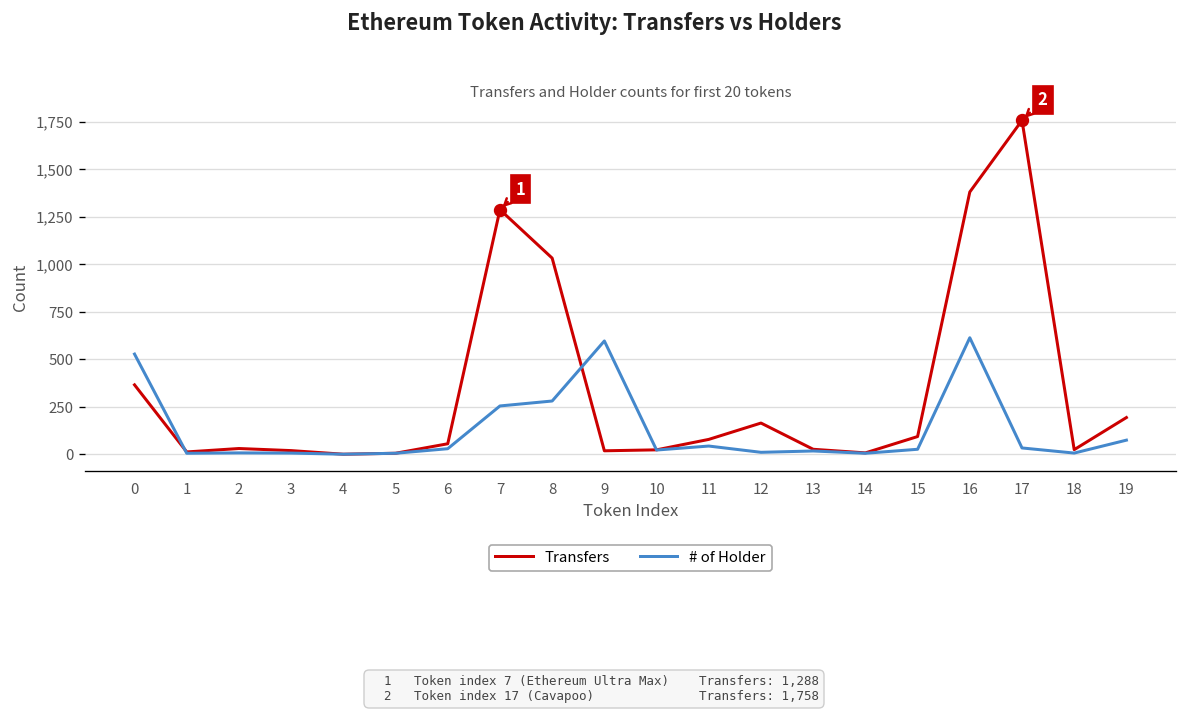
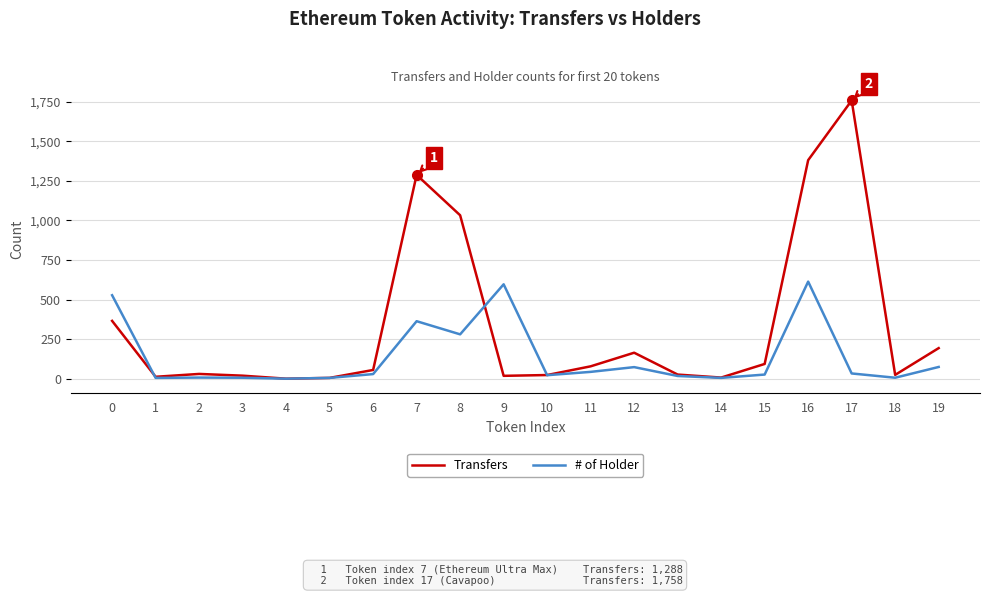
  {
    "# of Holder": {
      "0": 530,
      "2": 10,
      "6": 30,
-     "7": 260,
+     "7": 360,
      "8": 280,
      "9": 600,
      "11": 40,
-     "12": 10,
+     "12": 70,
      "15": 30,
      "16": 610,
      "17": 30,
      "18": 10,
      "19": 80
    }
  }
